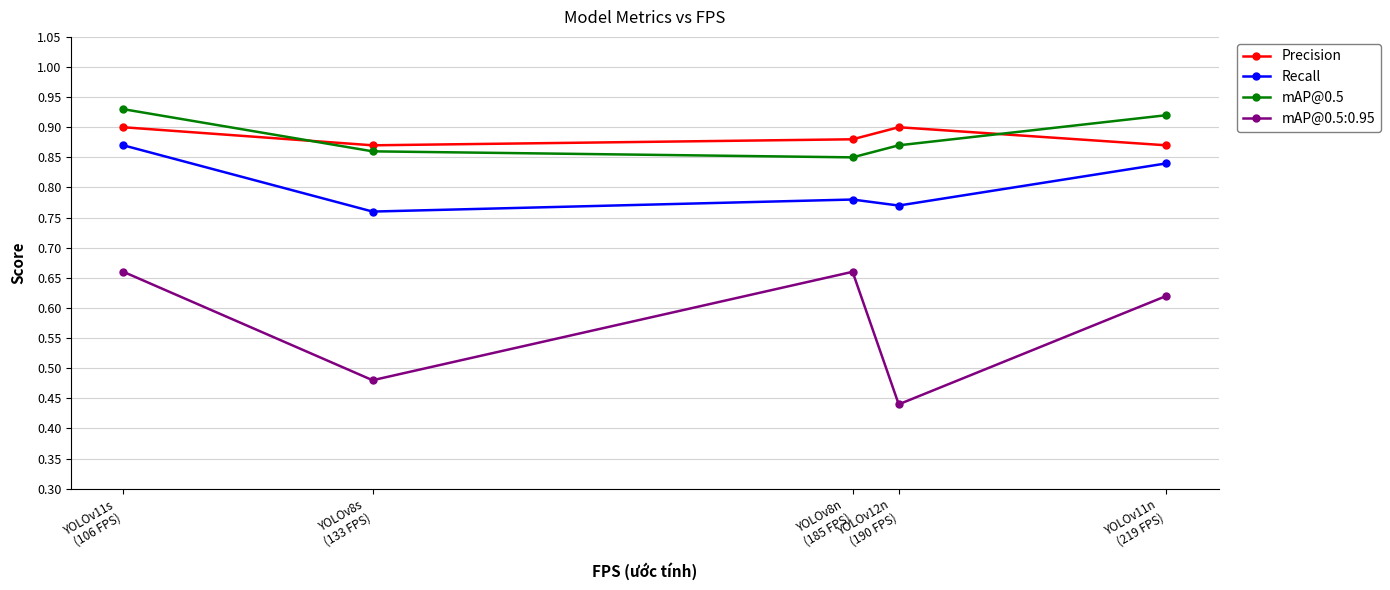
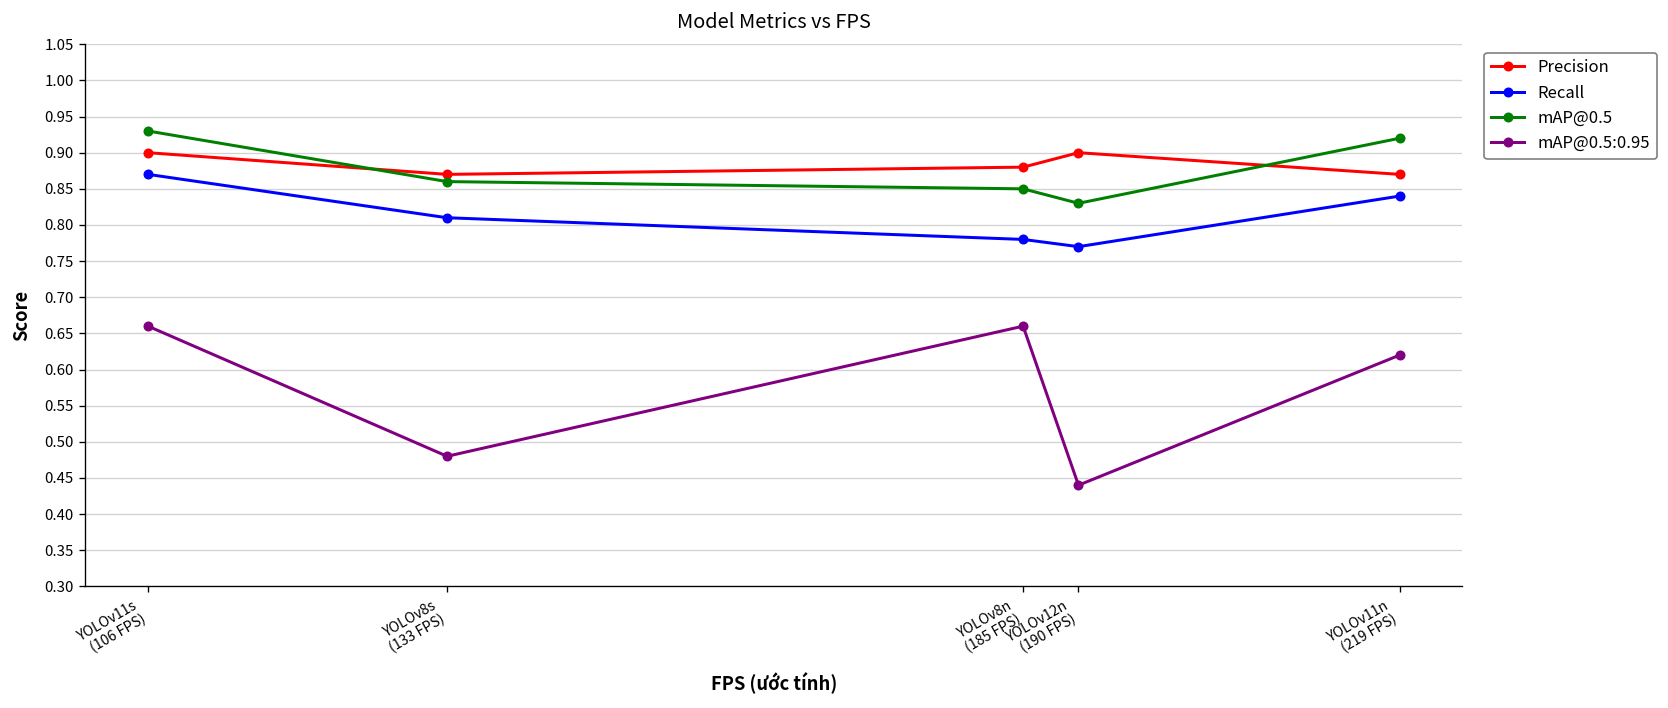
  {
    "Precision": {
      "YOLOv11s (106 FPS)": 0.90,
      "YOLOv8s (133 FPS)": 0.87,
      "YOLOv8n (185 FPS)": 0.88,
      "YOLOv12n (190 FPS)": 0.90,
      "YOLOv11n (219 FPS)": 0.87
    },
    "Recall": {
      "YOLOv11s (106 FPS)": 0.87,
-     "YOLOv8s (133 FPS)": 0.76,
+     "YOLOv8s (133 FPS)": 0.81,
      "YOLOv8n (185 FPS)": 0.78,
      "YOLOv12n (190 FPS)": 0.77,
      "YOLOv11n (219 FPS)": 0.84
    },
    "mAP@0.5": {
      "YOLOv11s (106 FPS)": 0.93,
      "YOLOv8s (133 FPS)": 0.86,
      "YOLOv8n (185 FPS)": 0.85,
-     "YOLOv12n (190 FPS)": 0.87,
+     "YOLOv12n (190 FPS)": 0.83,
      "YOLOv11n (219 FPS)": 0.92
    },
    "mAP@0.5:0.95": {
      "YOLOv11s (106 FPS)": 0.66,
      "YOLOv8s (133 FPS)": 0.48,
      "YOLOv8n (185 FPS)": 0.66,
      "YOLOv12n (190 FPS)": 0.44,
      "YOLOv11n (219 FPS)": 0.62
    }
  }
